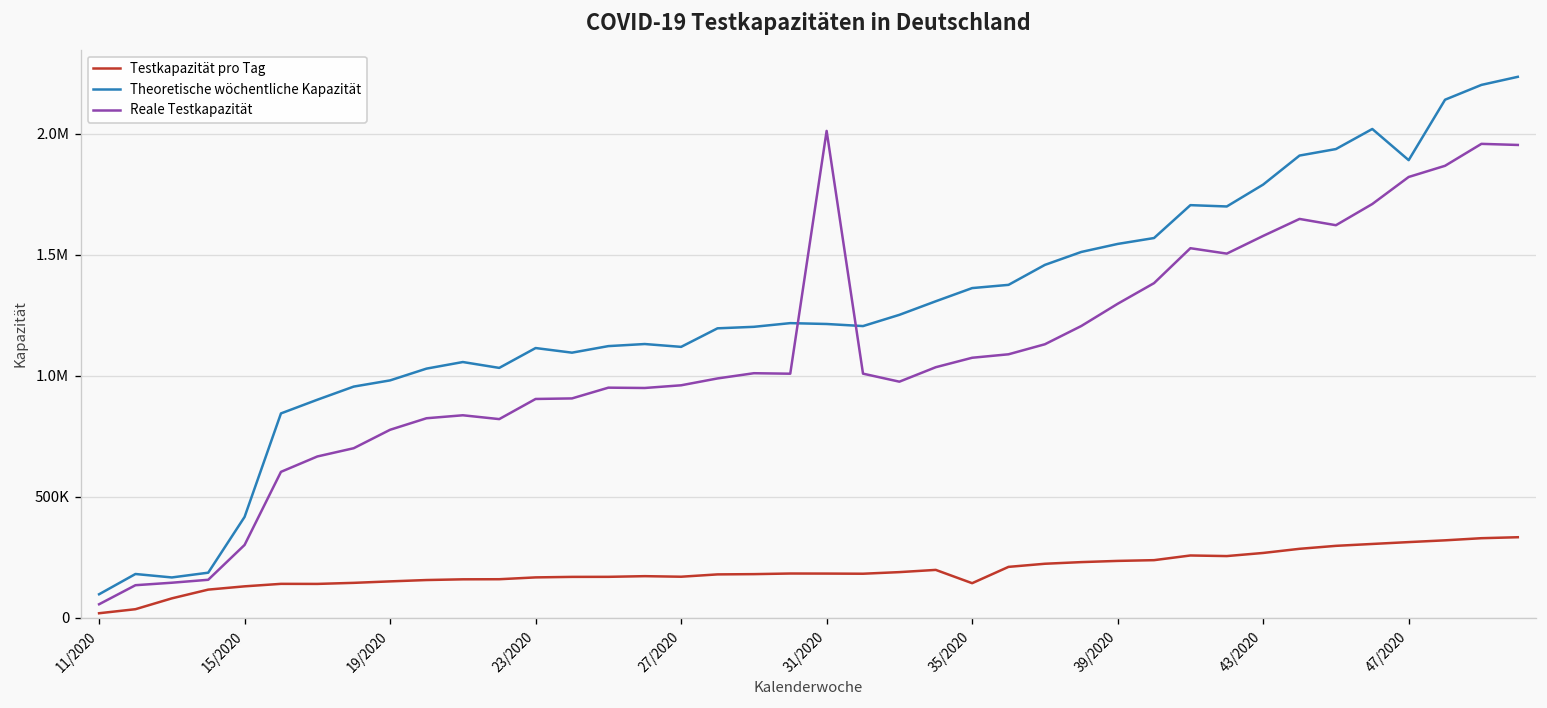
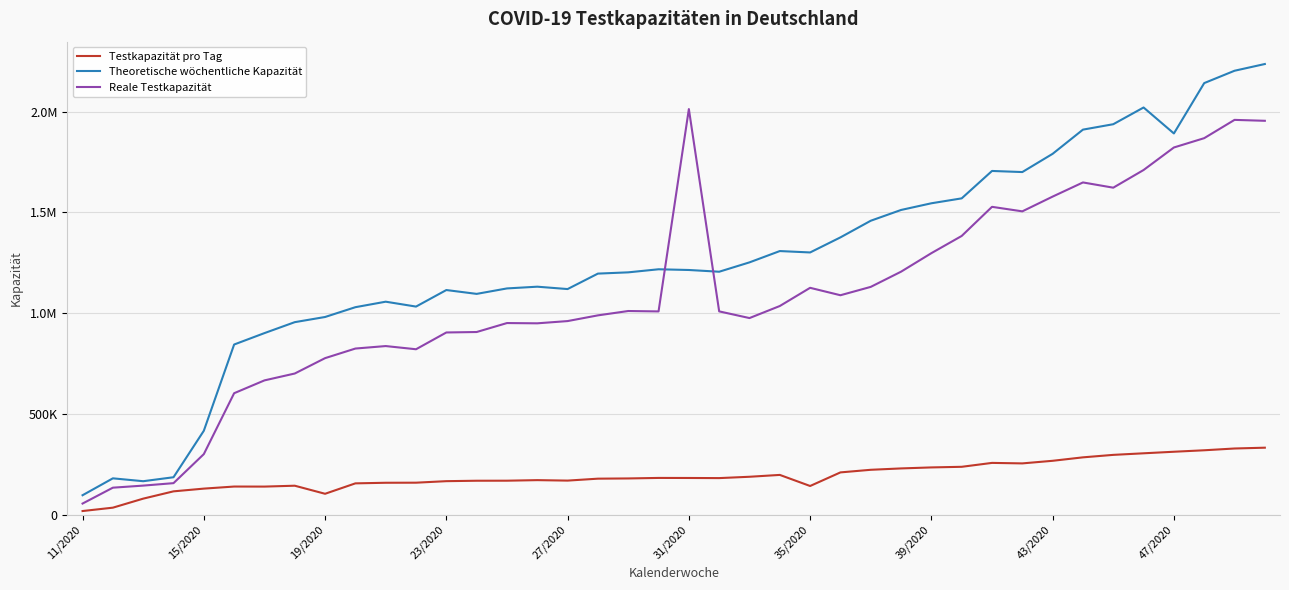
  {
    "Testkapazität pro Tag": {
      "11/2020": 20000,
      "15/2020": 130000,
-     "19/2020": 150000,
+     "19/2020": 100000,
      "23/2020": 170000,
      "27/2020": 170000,
      "31/2020": 180000,
      "35/2020": 140000,
      "39/2020": 240000,
      "43/2020": 270000,
      "47/2020": 310000
    },
    "Theoretische wöchentliche Kapazität": {
      "11/2020": 100000,
      "15/2020": 420000,
      "19/2020": 980000,
      "23/2020": 1120000,
      "27/2020": 1120000,
      "31/2020": 1210000,
-     "35/2020": 1360000,
+     "35/2020": 1300000,
      "39/2020": 1550000,
      "43/2020": 1790000,
      "47/2020": 1890000
    },
    "Reale Testkapazität": {
      "11/2020": 60000,
      "15/2020": 300000,
      "19/2020": 780000,
      "23/2020": 900000,
      "27/2020": 960000,
      "31/2020": 2010000,
-     "35/2020": 1080000,
+     "35/2020": 1130000,
      "39/2020": 1300000,
      "43/2020": 1580000,
      "47/2020": 1820000
    }
  }
